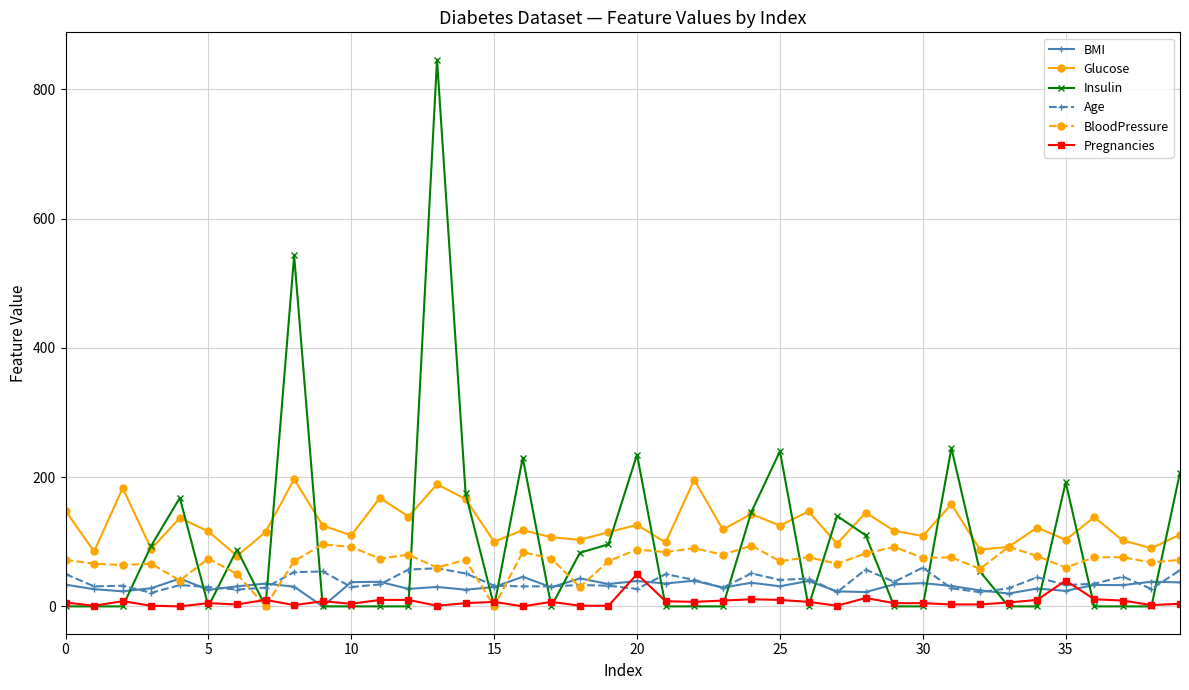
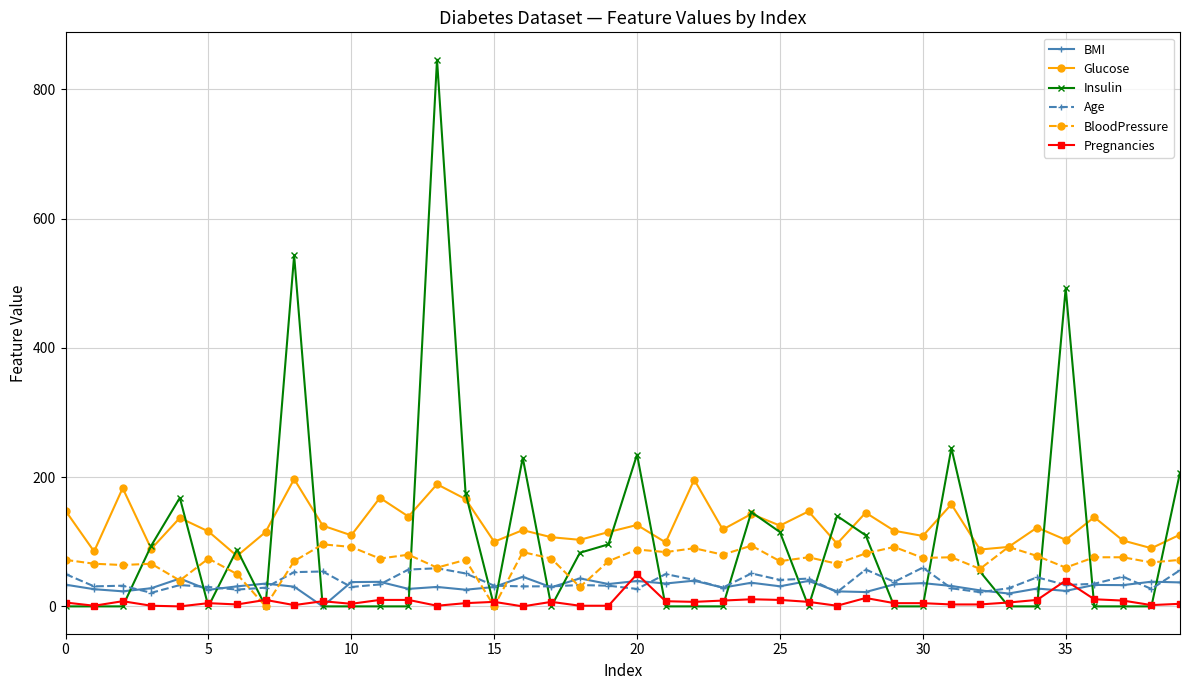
  {
    "Insulin": {
      "0": 0,
      "5": 0,
      "10": 0,
      "20": 240,
-     "25": 240,
+     "25": 120,
      "30": 0,
-     "35": 190
+     "35": 490
    },
    "Pregnancies": {
      "0": 10,
      "5": 10,
      "10": 0,
      "15": 10,
      "20": 50,
      "25": 10,
      "30": 10,
      "35": 40
    }
  }
